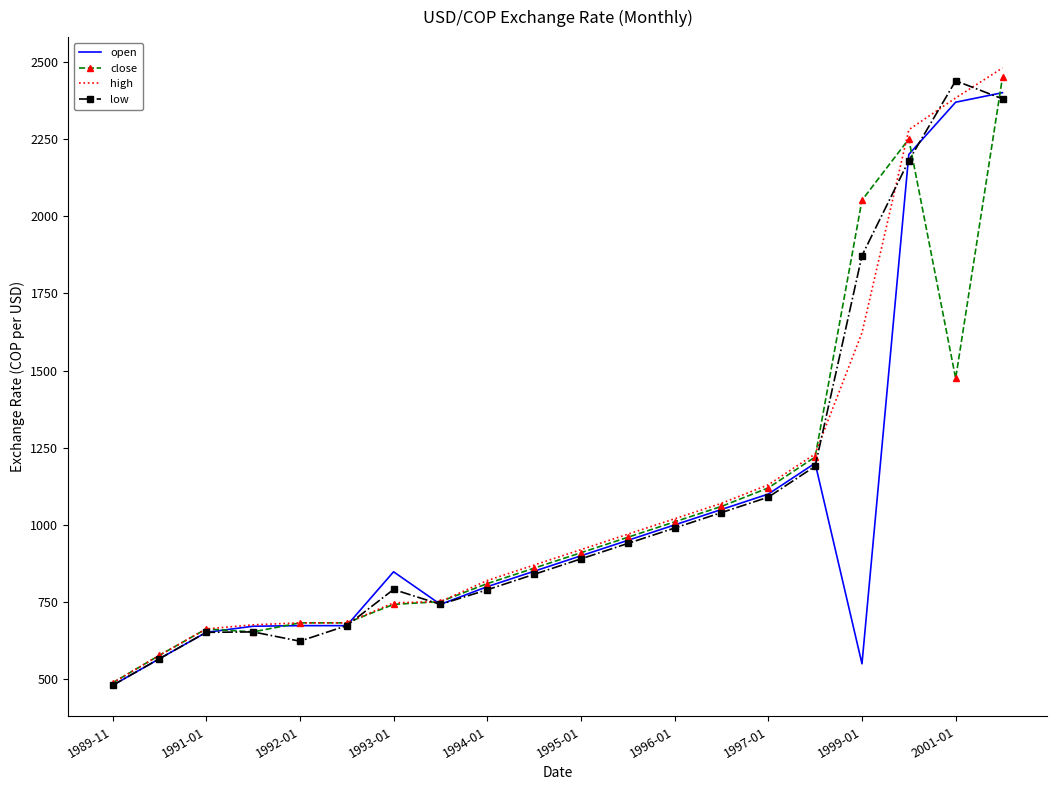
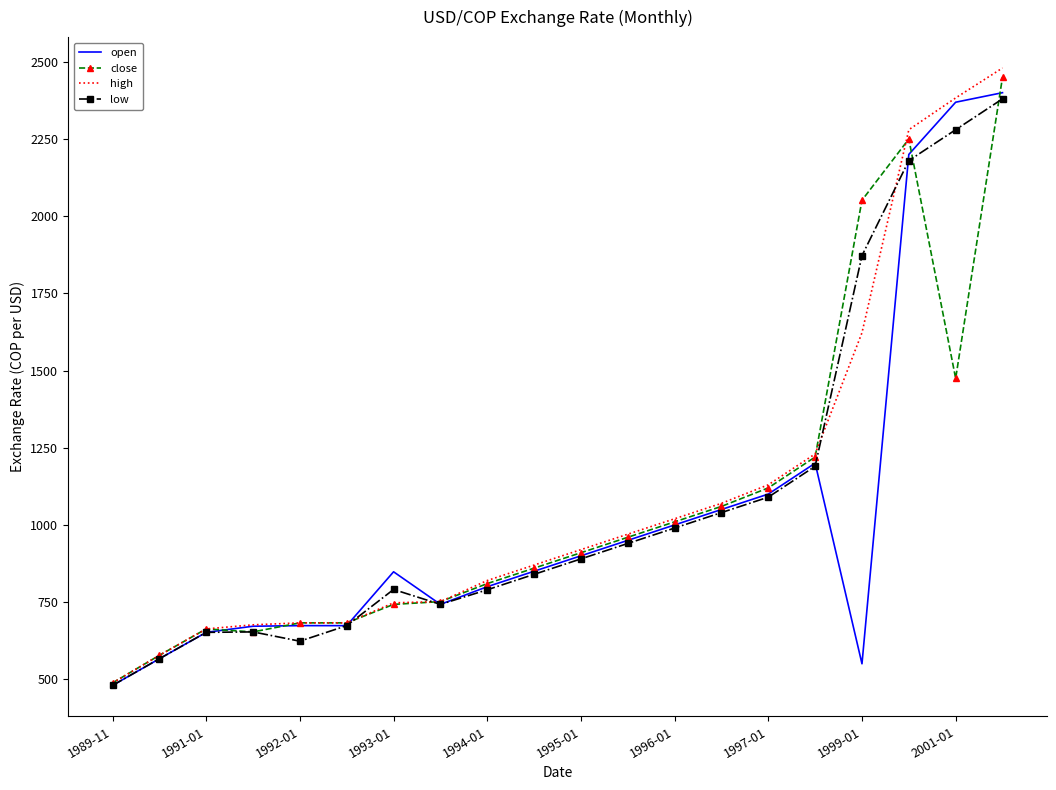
  {
    "open": {
      "1992-01": 670,
      "1993-01": 850,
      "1994-01": 800,
      "1995-01": 900,
      "1996-01": 1000,
      "1997-01": 1100,
      "1999-01": 550,
      "2001-01": 2370
    },
    "close": {
      "1994-01": 810,
      "1995-01": 910,
      "1996-01": 1010,
      "1997-01": 1120,
      "1999-01": 2050,
      "2001-01": 1470
    },
    "high": {
      "1994-01": 820,
      "1995-01": 920,
      "1996-01": 1020,
      "1997-01": 1130,
      "1999-01": 1620,
      "2001-01": 2380
    },
    "low": {
      "1992-01": 620,
      "1993-01": 790,
      "1994-01": 790,
      "1995-01": 890,
      "1996-01": 990,
      "1997-01": 1090,
      "1999-01": 1870,
-     "2001-01": 2440
+     "2001-01": 2280
    }
  }
